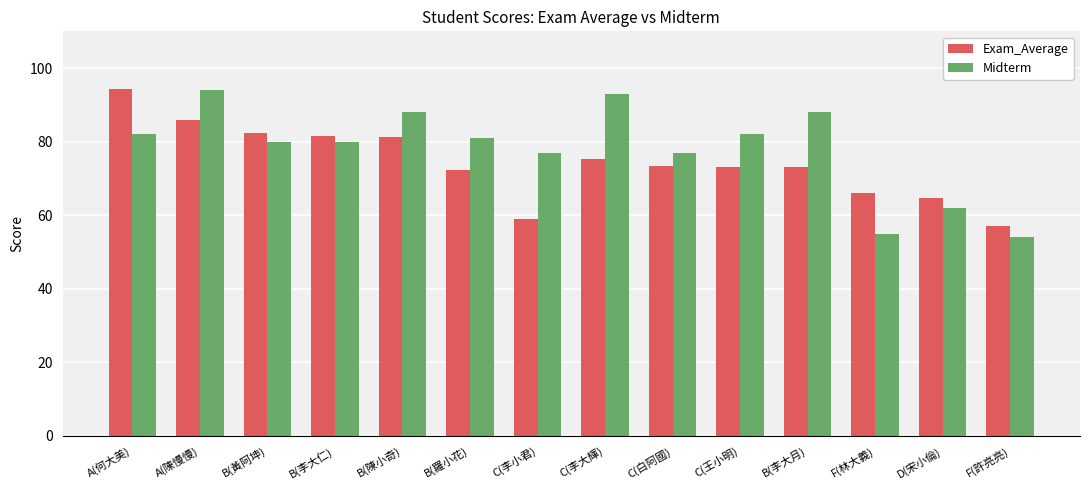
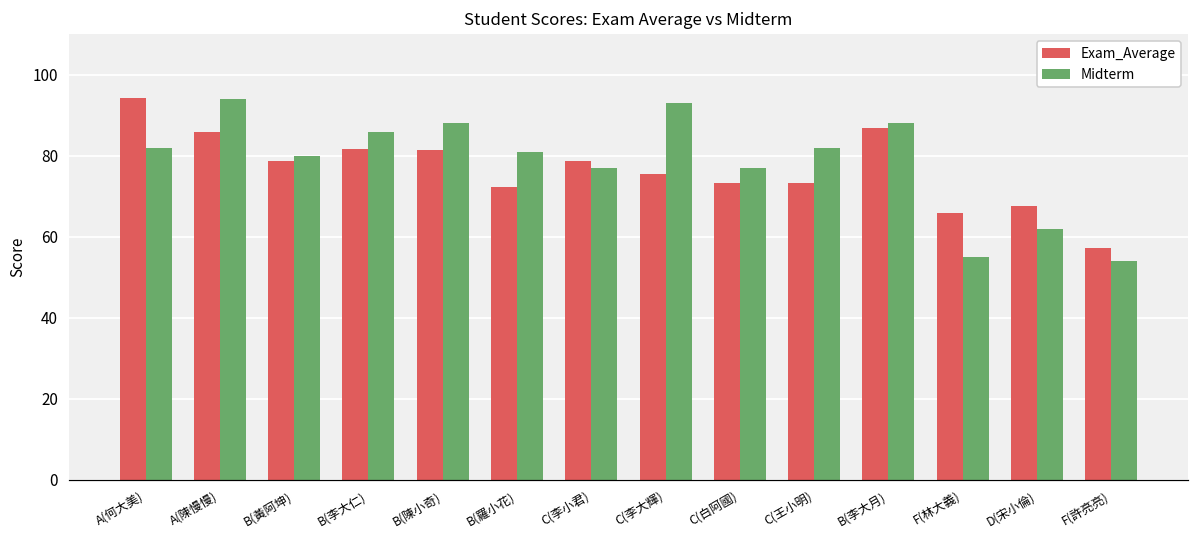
  {
    "Exam_Average": {
      "A(何大美)": 94,
      "A(陳慢慢)": 86,
-     "B(黃阿坤)": 82,
+     "B(黃阿坤)": 79,
      "B(李大仁)": 82,
      "B(陳小奇)": 81,
      "B(羅小花)": 72,
-     "C(李小君)": 59,
+     "C(李小君)": 79,
      "C(李大輝)": 75,
      "C(白阿國)": 73,
      "C(王小明)": 73,
-     "B(李大月)": 73,
+     "B(李大月)": 87,
      "F(林大義)": 66,
-     "D(宋小倫)": 65,
+     "D(宋小倫)": 68,
      "F(許亮亮)": 57
    },
    "Midterm": {
      "A(何大美)": 82,
      "A(陳慢慢)": 94,
      "B(黃阿坤)": 80,
-     "B(李大仁)": 80,
+     "B(李大仁)": 86,
      "B(陳小奇)": 88,
      "B(羅小花)": 81,
      "C(李小君)": 77,
      "C(李大輝)": 93,
      "C(白阿國)": 77,
      "C(王小明)": 82,
      "B(李大月)": 88,
      "F(林大義)": 55,
      "D(宋小倫)": 62,
      "F(許亮亮)": 54
    }
  }
